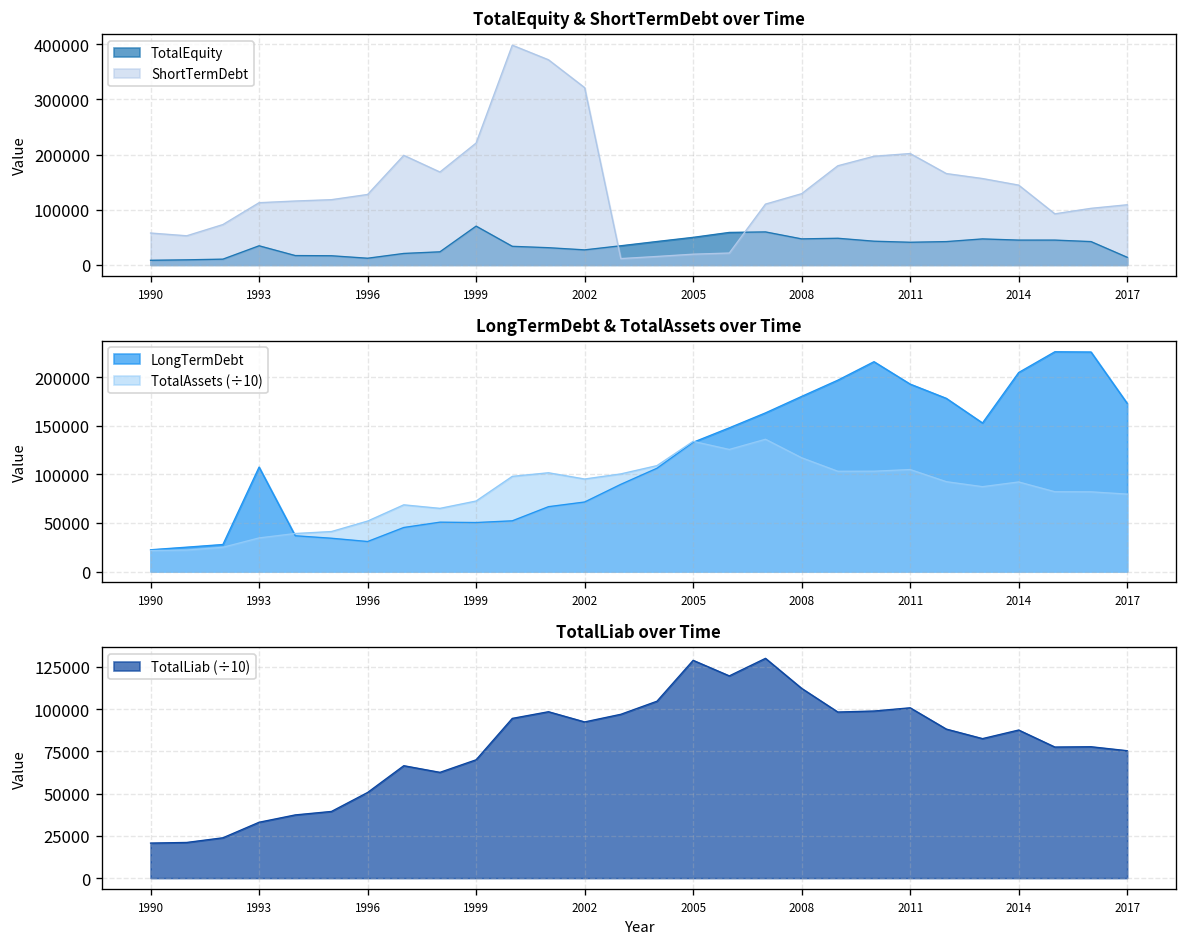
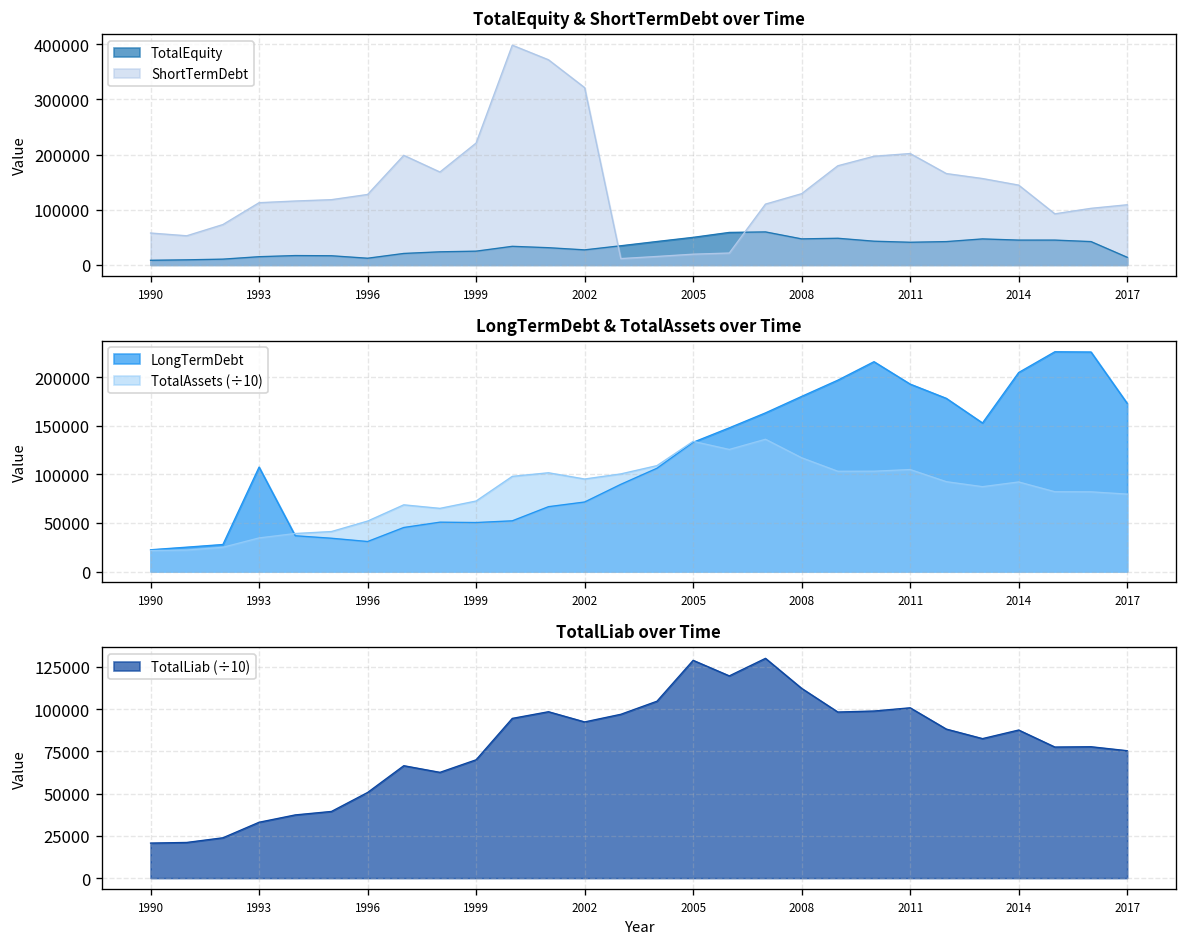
  {
    "TotalEquity & ShortTermDebt over Time": {
      "TotalEquity": {
        "1990": 10000,
-       "1993": 30000,
+       "1993": 10000,
        "1996": 10000,
-       "1999": 70000,
+       "1999": 20000,
        "2002": 30000,
        "2005": 50000,
        "2008": 50000,
        "2011": 40000,
        "2014": 50000,
        "2017": 10000
      },
      "ShortTermDebt": {
        "1990": 60000,
        "1993": 110000,
        "1996": 130000,
        "1999": 220000,
        "2002": 320000,
        "2005": 20000,
        "2008": 130000,
        "2011": 200000,
        "2014": 140000,
        "2017": 110000
      }
    },
    "LongTermDebt & TotalAssets over Time": {
      "LongTermDebt": {
        "1993": 110000,
        "1996": 30000,
        "1999": 50000,
        "2002": 70000,
        "2008": 180000,
        "2011": 190000,
        "2014": 200000,
        "2017": 170000
      },
      "TotalAssets (÷10)": {
        "1993": 30000,
        "1996": 50000,
        "1999": 70000,
        "2002": 100000,
        "2008": 120000,
        "2011": 100000,
        "2014": 90000,
        "2017": 80000
      }
    },
    "TotalLiab over Time": {
      "1990": 21000,
      "1993": 33000,
      "1996": 51000,
      "1999": 70000,
      "2002": 92000,
      "2005": 129000,
      "2008": 112000,
      "2011": 101000,
      "2014": 88000,
      "2017": 75000
    }
  }
